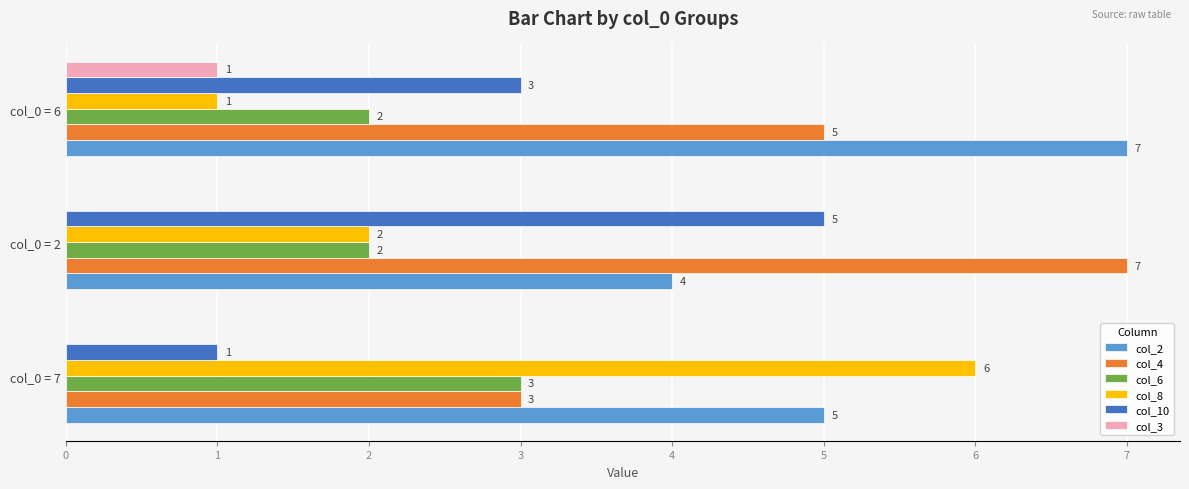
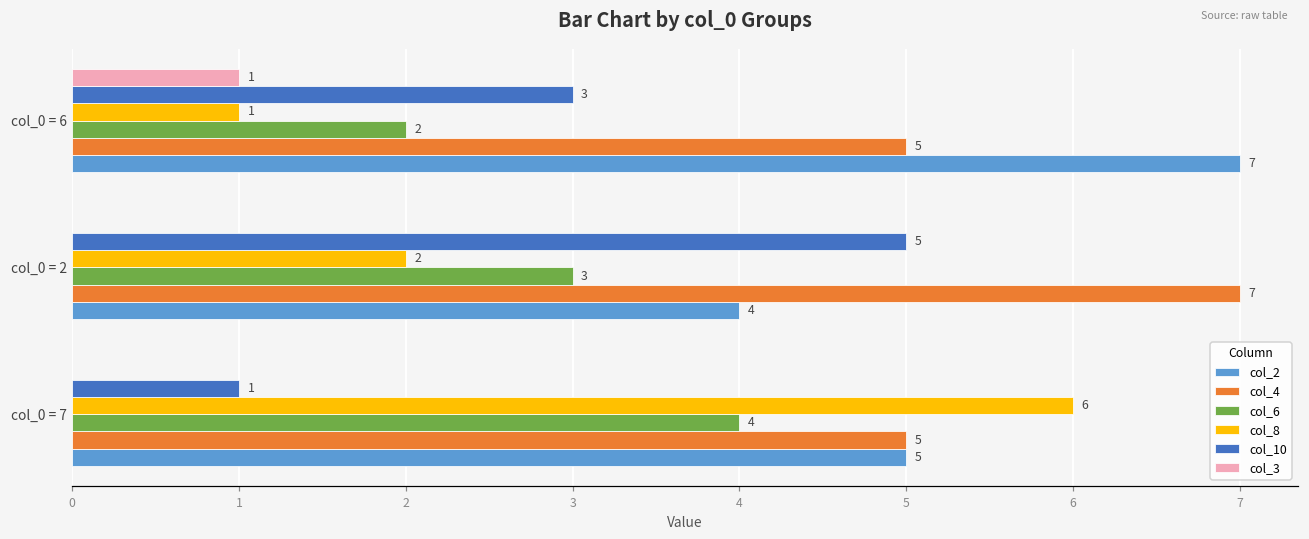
  {
    "col_4": {
      "col_0 = 6": 5,
      "col_0 = 2": 7,
-     "col_0 = 7": 3
+     "col_0 = 7": 5
    },
    "col_6": {
      "col_0 = 6": 2,
-     "col_0 = 2": 2,
-     "col_0 = 7": 3
+     "col_0 = 2": 3,
+     "col_0 = 7": 4
    },
    "col_8": {
      "col_0 = 6": 1,
      "col_0 = 2": 2,
      "col_0 = 7": 6
    },
    "col_3": {
      "col_0 = 6": 1
    }
  }
